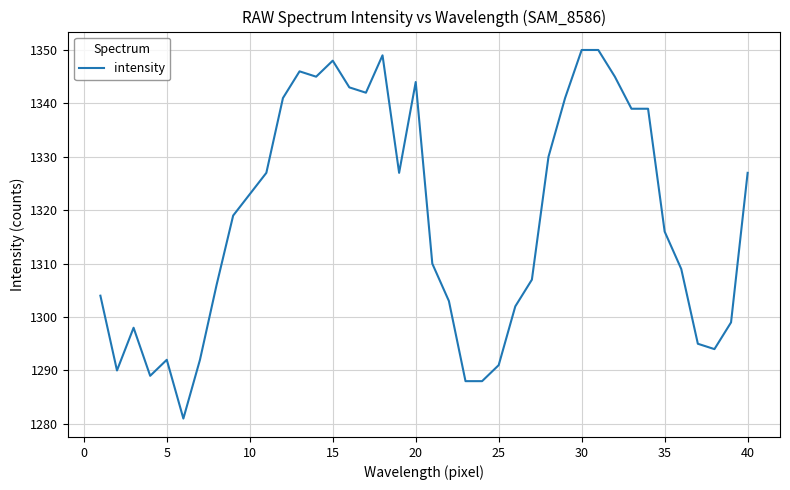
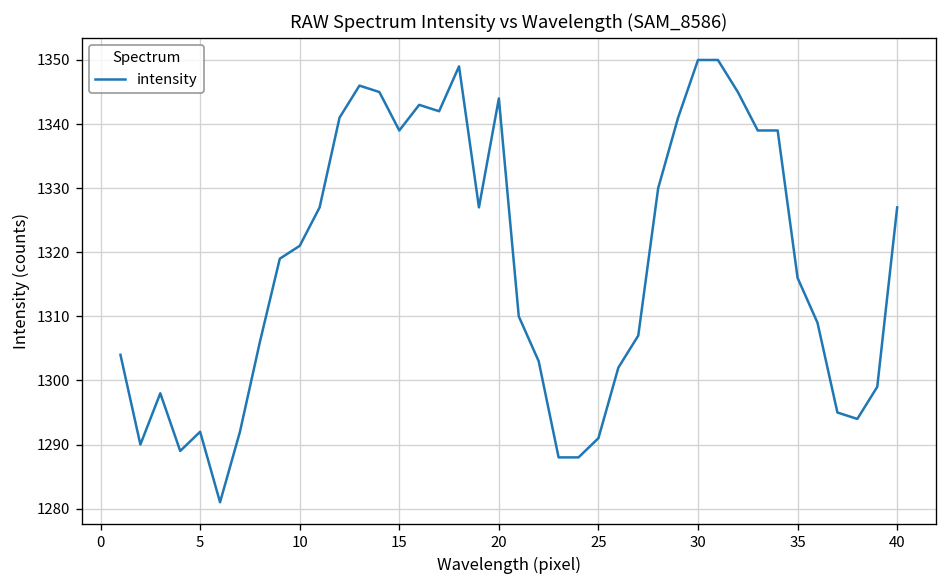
  {
    "5": 1292,
-   "10": 1323,
-   "15": 1348,
+   "10": 1321,
+   "15": 1339,
    "20": 1344,
    "25": 1291,
    "30": 1350,
    "35": 1316,
    "40": 1327
  }
